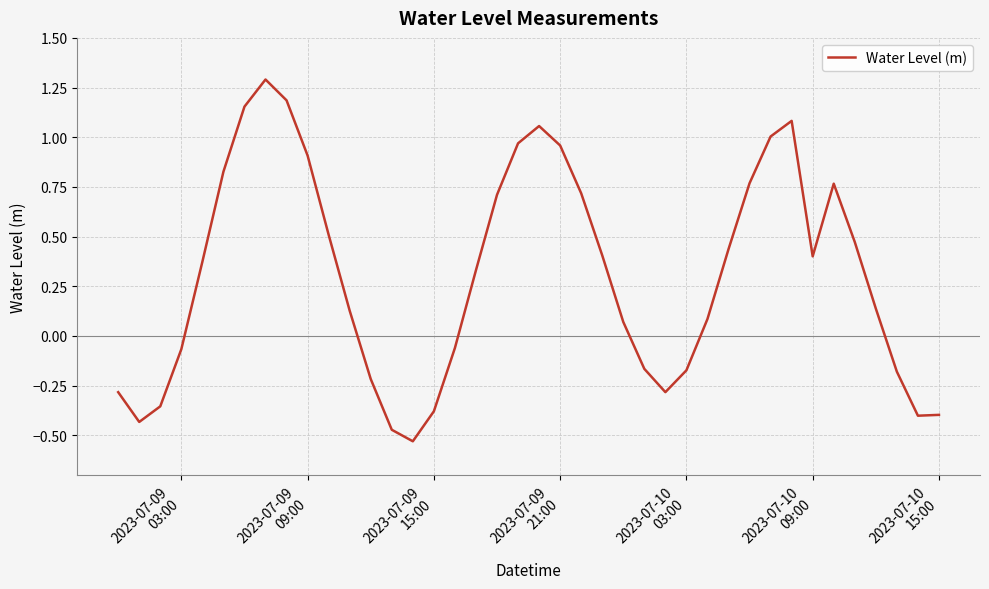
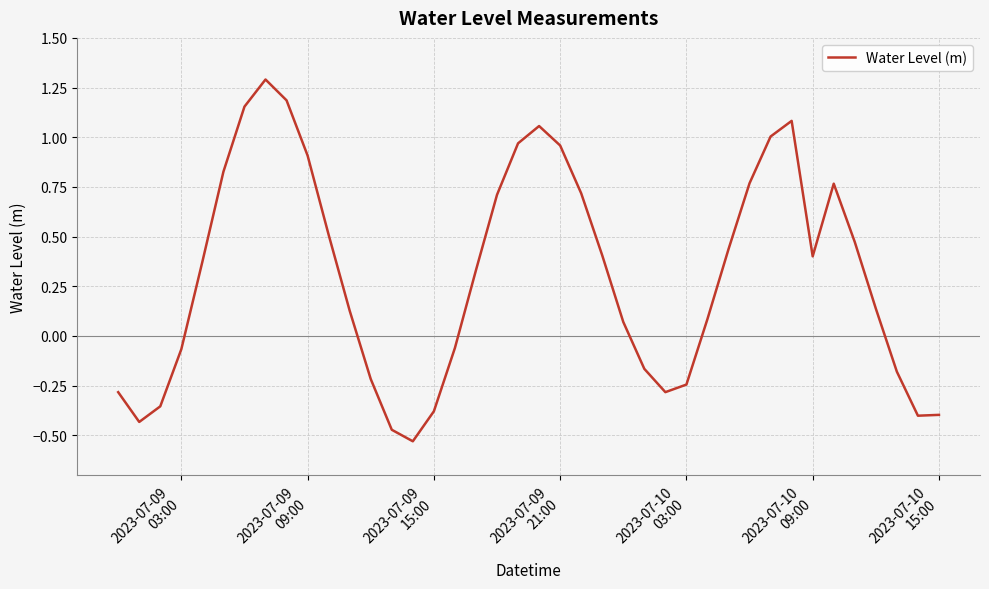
  {
    "2023-07-09 03:00": -0.07,
    "2023-07-09 09:00": 0.91,
    "2023-07-09 15:00": -0.38,
    "2023-07-09 21:00": 0.96,
-   "2023-07-10 03:00": -0.17,
+   "2023-07-10 03:00": -0.24,
    "2023-07-10 09:00": 0.40,
    "2023-07-10 15:00": -0.40
  }
